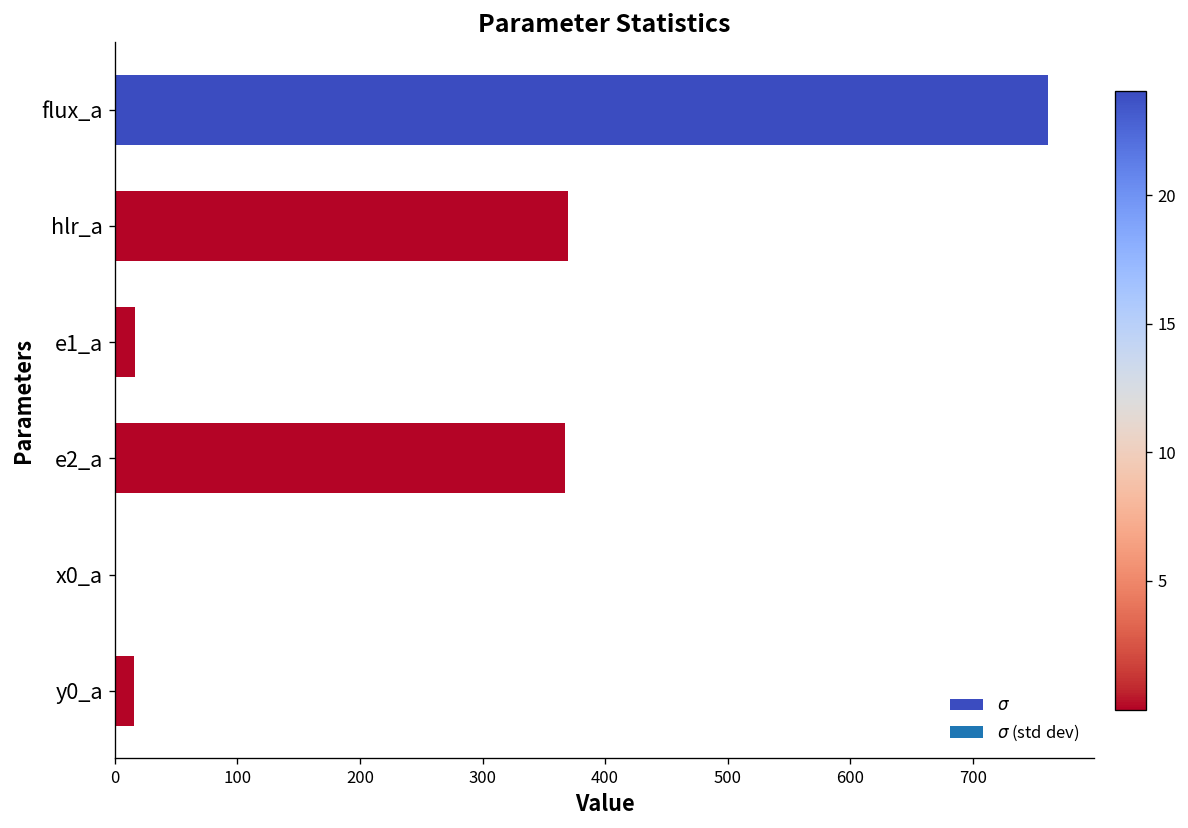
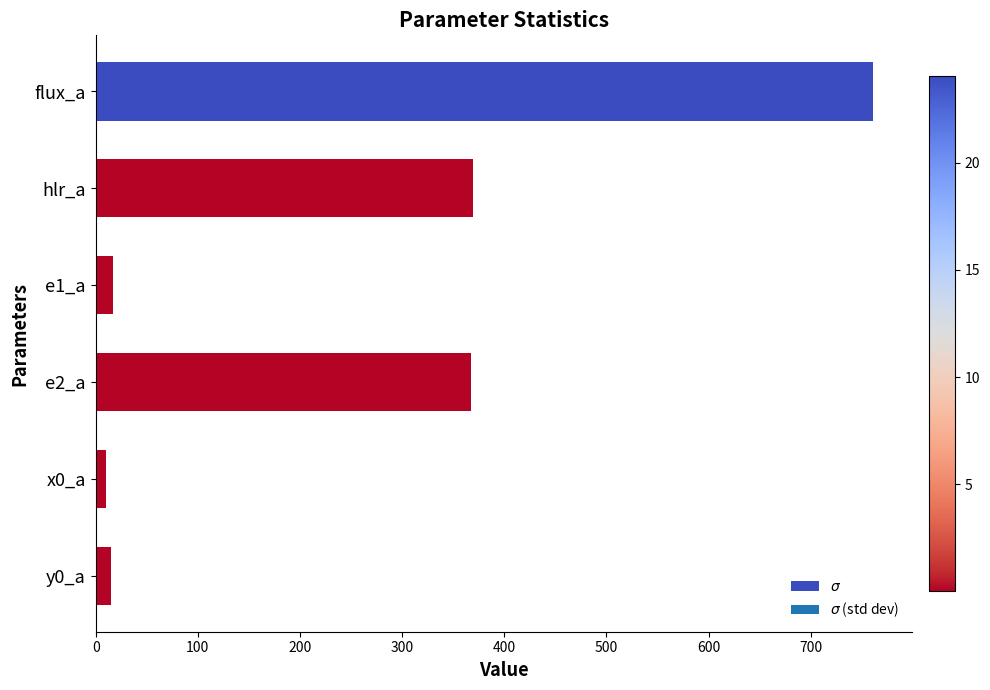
  {
    "flux_a": 761,
    "hlr_a": 370,
    "e1_a": 17,
    "e2_a": 368,
-   "x0_a": 0,
+   "x0_a": 10,
    "y0_a": 15
  }
